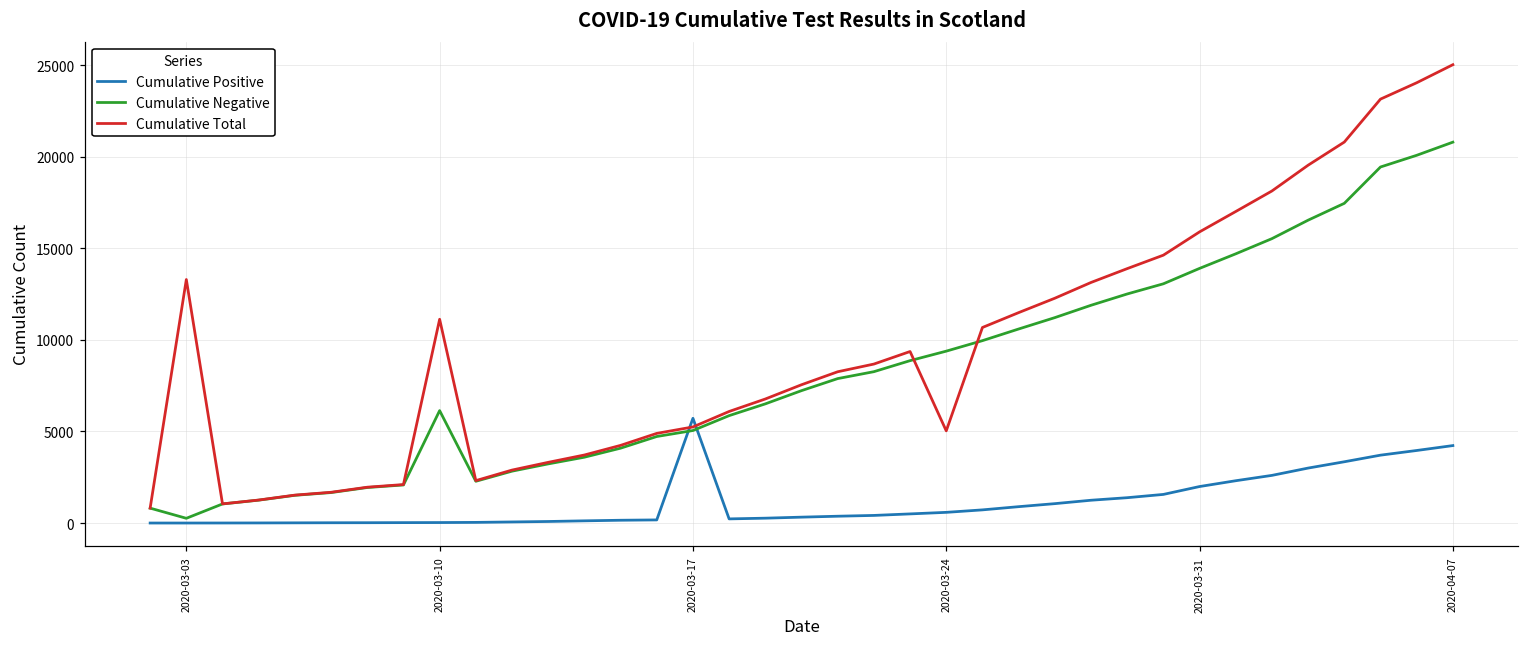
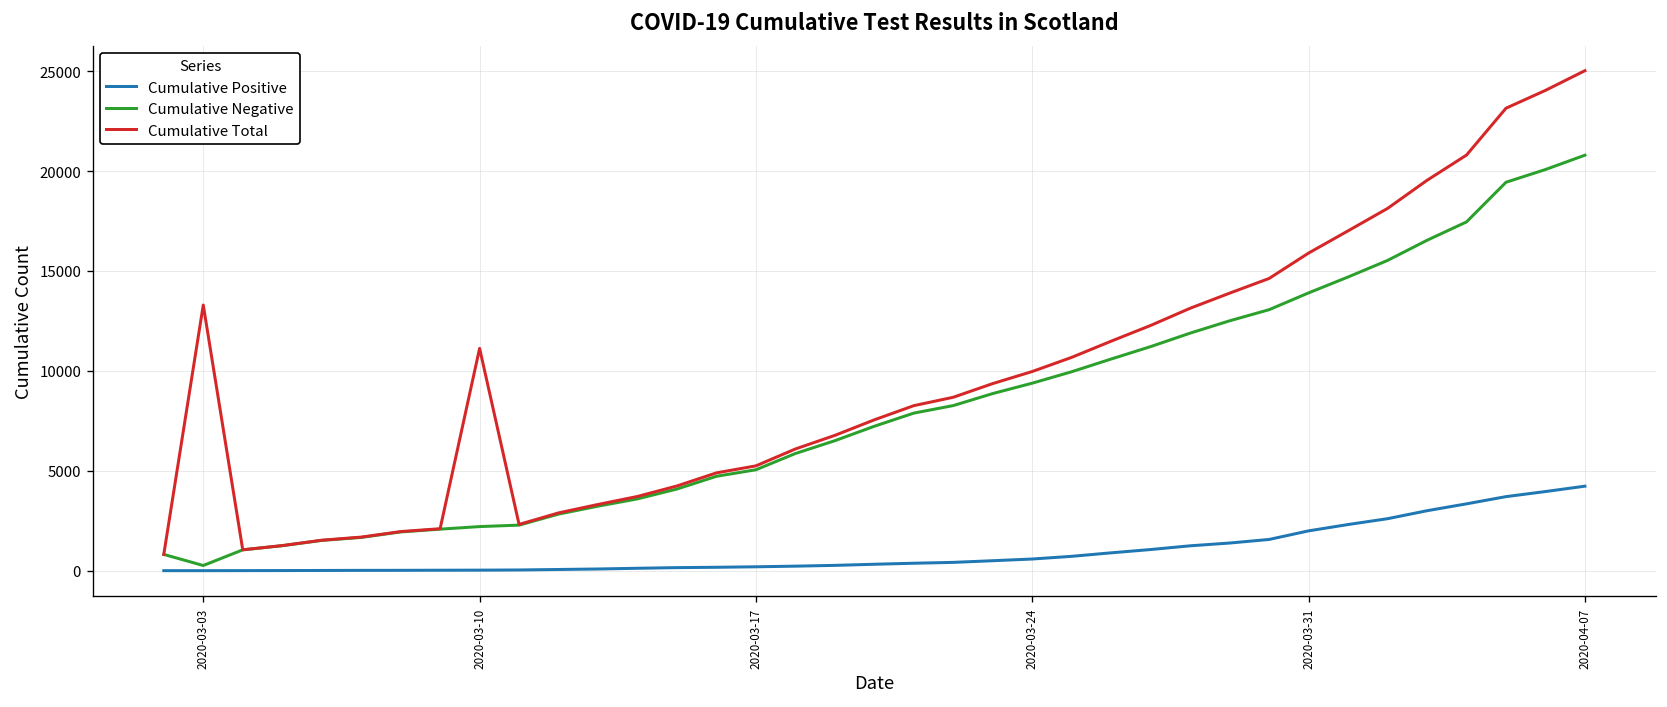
  {
    "Cumulative Positive": {
      "2020-03-03": 0,
      "2020-03-10": 0,
-     "2020-03-17": 5700,
+     "2020-03-17": 200,
      "2020-03-24": 600,
      "2020-03-31": 2000,
      "2020-04-07": 4200
    },
    "Cumulative Negative": {
      "2020-03-03": 300,
-     "2020-03-10": 6100,
+     "2020-03-10": 2200,
      "2020-03-17": 5100,
      "2020-03-24": 9400,
      "2020-03-31": 13900,
      "2020-04-07": 20800
    },
    "Cumulative Total": {
      "2020-03-03": 13300,
      "2020-03-10": 11100,
      "2020-03-17": 5200,
-     "2020-03-24": 5000,
+     "2020-03-24": 10000,
      "2020-03-31": 15900,
      "2020-04-07": 25000
    }
  }
